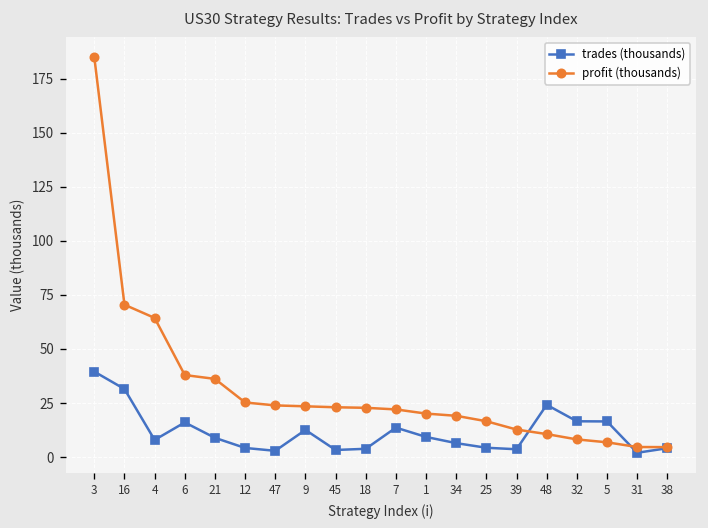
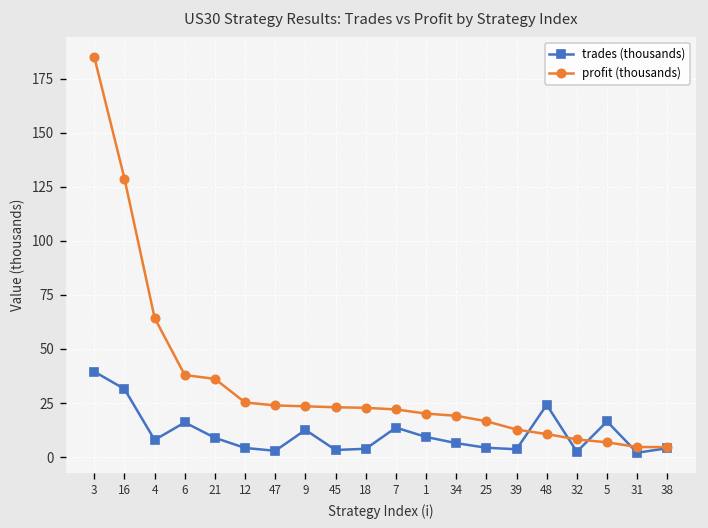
  {
    "trades (thousands)": {
      "3": 40,
      "16": 31,
      "4": 8,
      "6": 16,
      "21": 9,
      "12": 4,
      "47": 3,
      "9": 13,
      "45": 3,
      "18": 4,
      "7": 14,
      "1": 9,
      "34": 6,
      "25": 4,
      "39": 4,
      "48": 24,
-     "32": 17,
+     "32": 2,
      "5": 16,
      "31": 2
    },
    "profit (thousands)": {
      "3": 185,
-     "16": 70,
+     "16": 129,
      "4": 64,
      "6": 38,
      "21": 36,
      "12": 25,
      "47": 24,
      "9": 23,
      "45": 23,
      "18": 23,
      "7": 22,
      "1": 20,
      "34": 19,
      "25": 17,
      "39": 13,
      "48": 11,
      "32": 8,
      "5": 7,
      "31": 5
    }
  }
